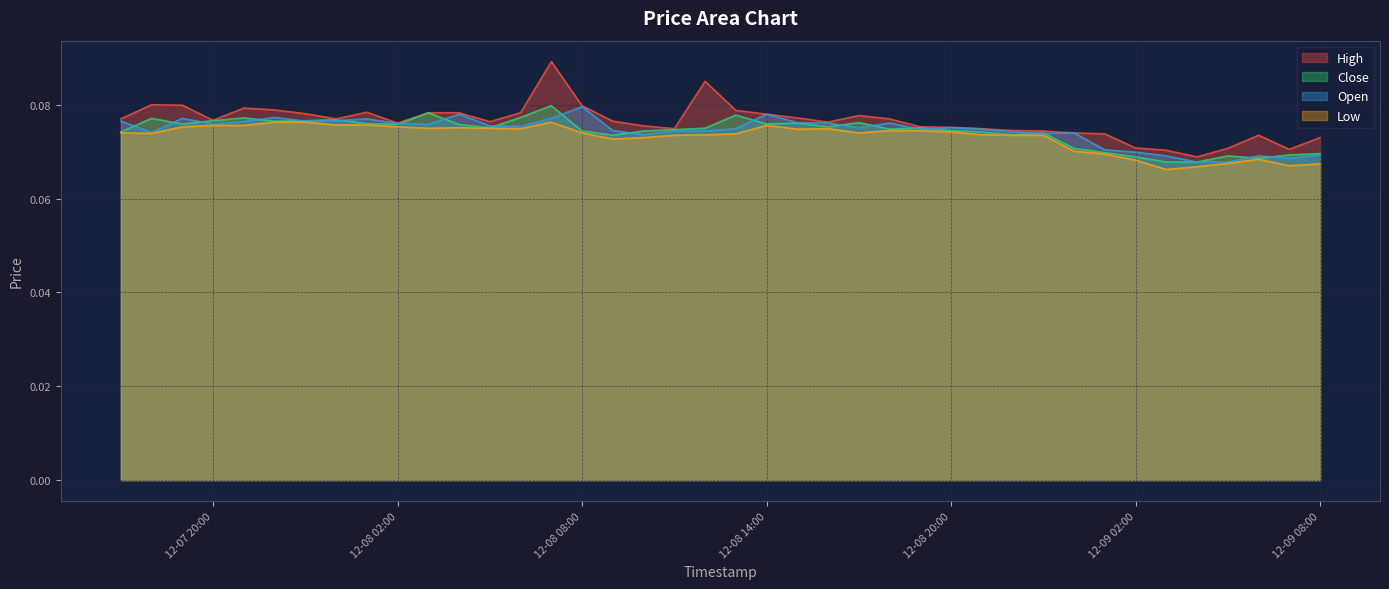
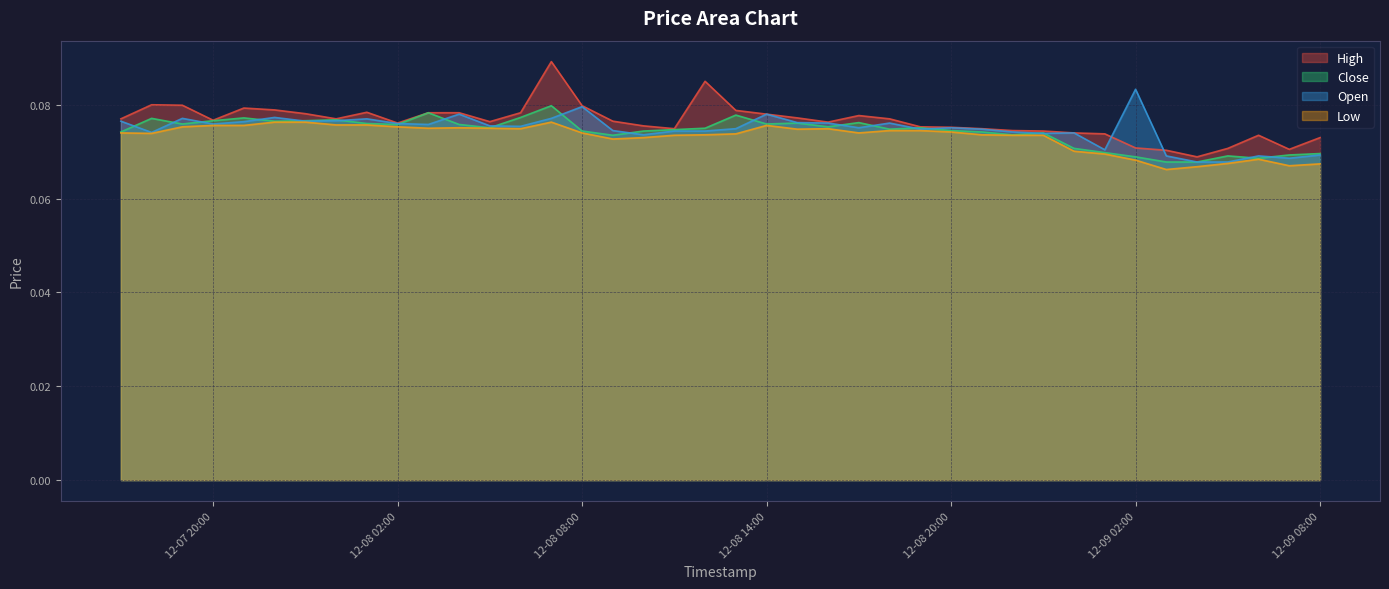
  {
    "Close": {
      "12-09 02:00": 0.069
    },
    "Open": {
-     "12-09 02:00": 0.070
+     "12-09 02:00": 0.083
    }
  }
